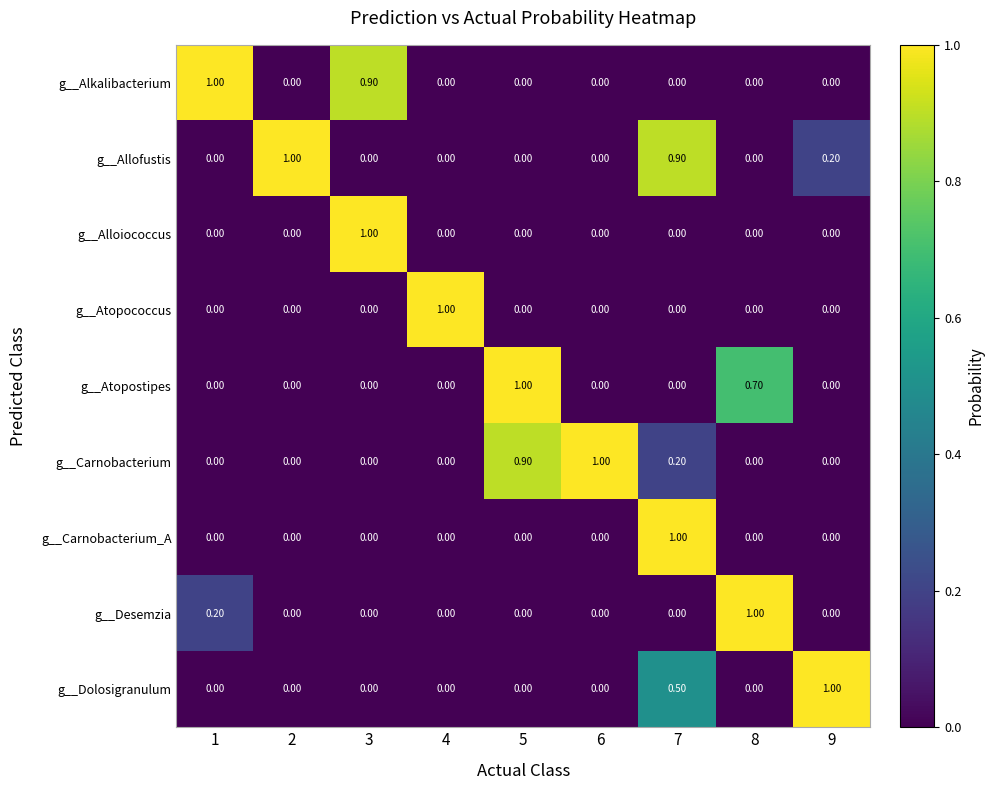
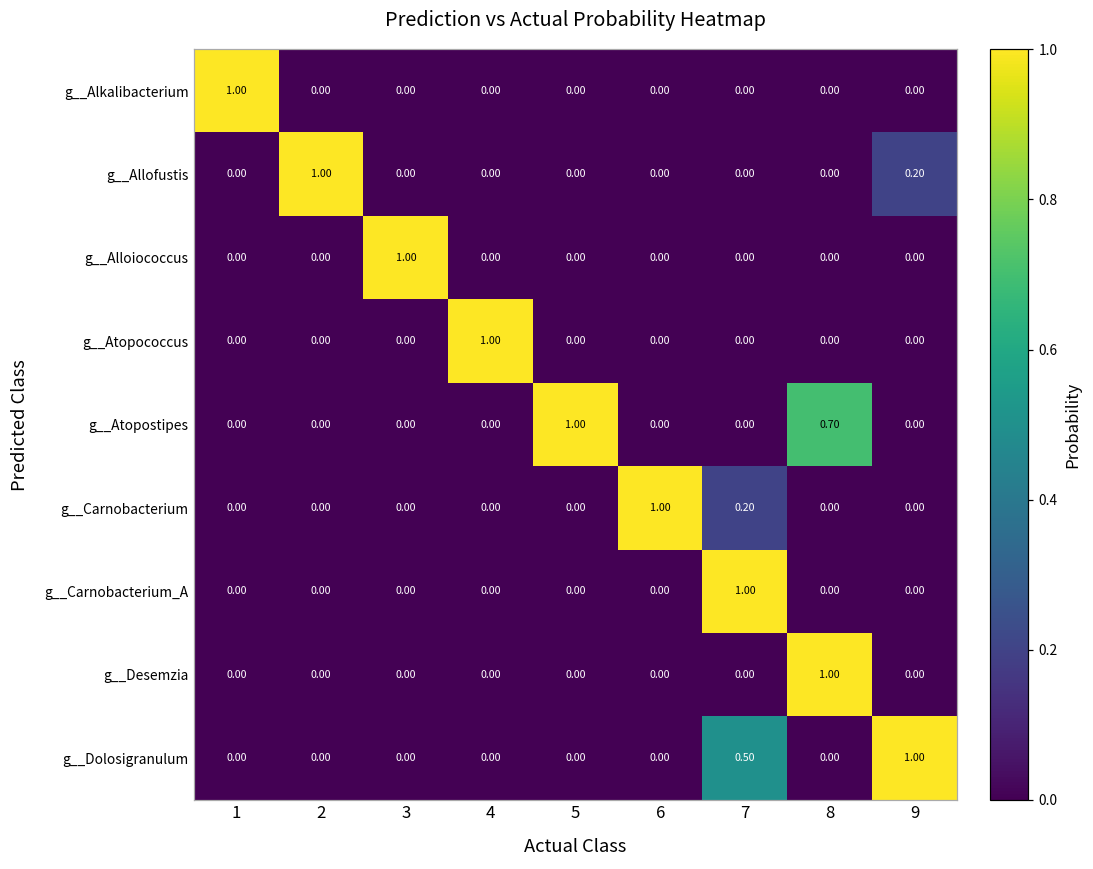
  {
    "g__Alkalibacterium": {
      "1": 1.00,
      "2": 0.00,
-     "3": 0.90,
+     "3": 0.00,
      "4": 0.00,
      "5": 0.00,
      "6": 0.00,
      "7": 0.00,
      "8": 0.00,
      "9": 0.00
    },
    "g__Allofustis": {
      "1": 0.00,
      "2": 1.00,
      "3": 0.00,
      "4": 0.00,
      "5": 0.00,
      "6": 0.00,
-     "7": 0.90,
+     "7": 0.00,
      "8": 0.00,
      "9": 0.20
    },
    "g__Alloiococcus": {
      "1": 0.00,
      "2": 0.00,
      "3": 1.00,
      "4": 0.00,
      "5": 0.00,
      "6": 0.00,
      "7": 0.00,
      "8": 0.00,
      "9": 0.00
    },
    "g__Atopococcus": {
      "1": 0.00,
      "2": 0.00,
      "3": 0.00,
      "4": 1.00,
      "5": 0.00,
      "6": 0.00,
      "7": 0.00,
      "8": 0.00,
      "9": 0.00
    },
    "g__Atopostipes": {
      "1": 0.00,
      "2": 0.00,
      "3": 0.00,
      "4": 0.00,
      "5": 1.00,
      "6": 0.00,
      "7": 0.00,
      "8": 0.70,
      "9": 0.00
    },
    "g__Carnobacterium": {
      "1": 0.00,
      "2": 0.00,
      "3": 0.00,
      "4": 0.00,
-     "5": 0.90,
+     "5": 0.00,
      "6": 1.00,
      "7": 0.20,
      "8": 0.00,
      "9": 0.00
    },
    "g__Carnobacterium_A": {
      "1": 0.00,
      "2": 0.00,
      "3": 0.00,
      "4": 0.00,
      "5": 0.00,
      "6": 0.00,
      "7": 1.00,
      "8": 0.00,
      "9": 0.00
    },
    "g__Desemzia": {
-     "1": 0.20,
+     "1": 0.00,
      "2": 0.00,
      "3": 0.00,
      "4": 0.00,
      "5": 0.00,
      "6": 0.00,
      "7": 0.00,
      "8": 1.00,
      "9": 0.00
    },
    "g__Dolosigranulum": {
      "1": 0.00,
      "2": 0.00,
      "3": 0.00,
      "4": 0.00,
      "5": 0.00,
      "6": 0.00,
      "7": 0.50,
      "8": 0.00,
      "9": 1.00
    }
  }
